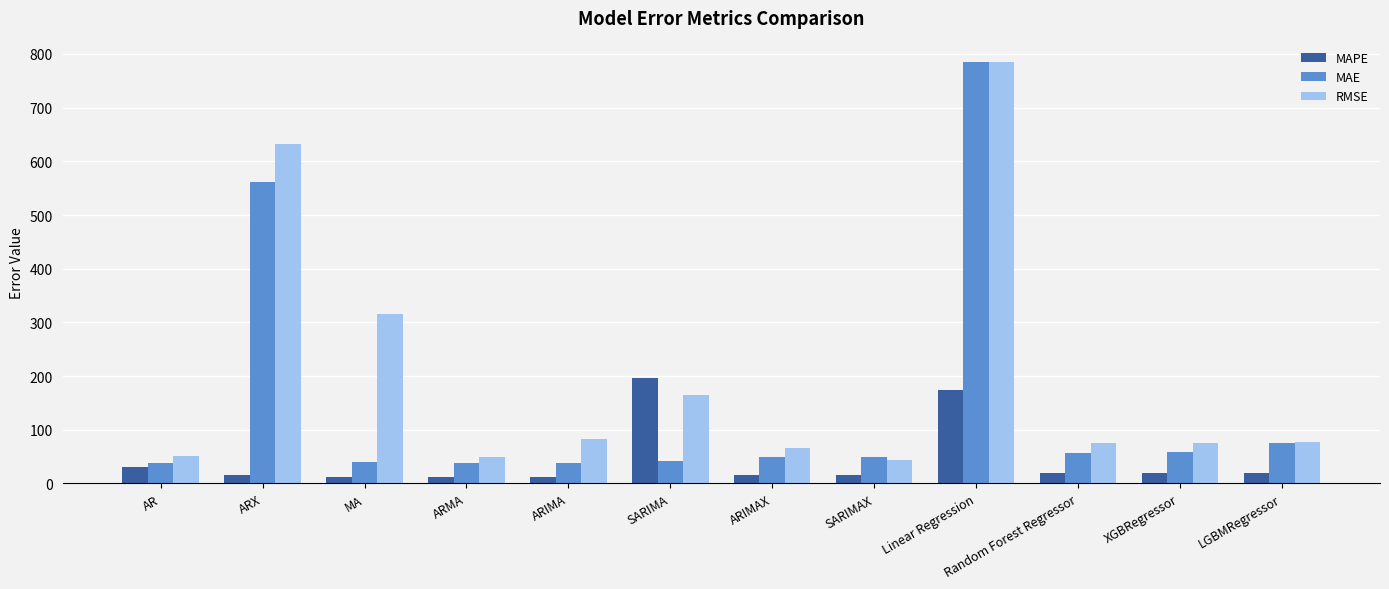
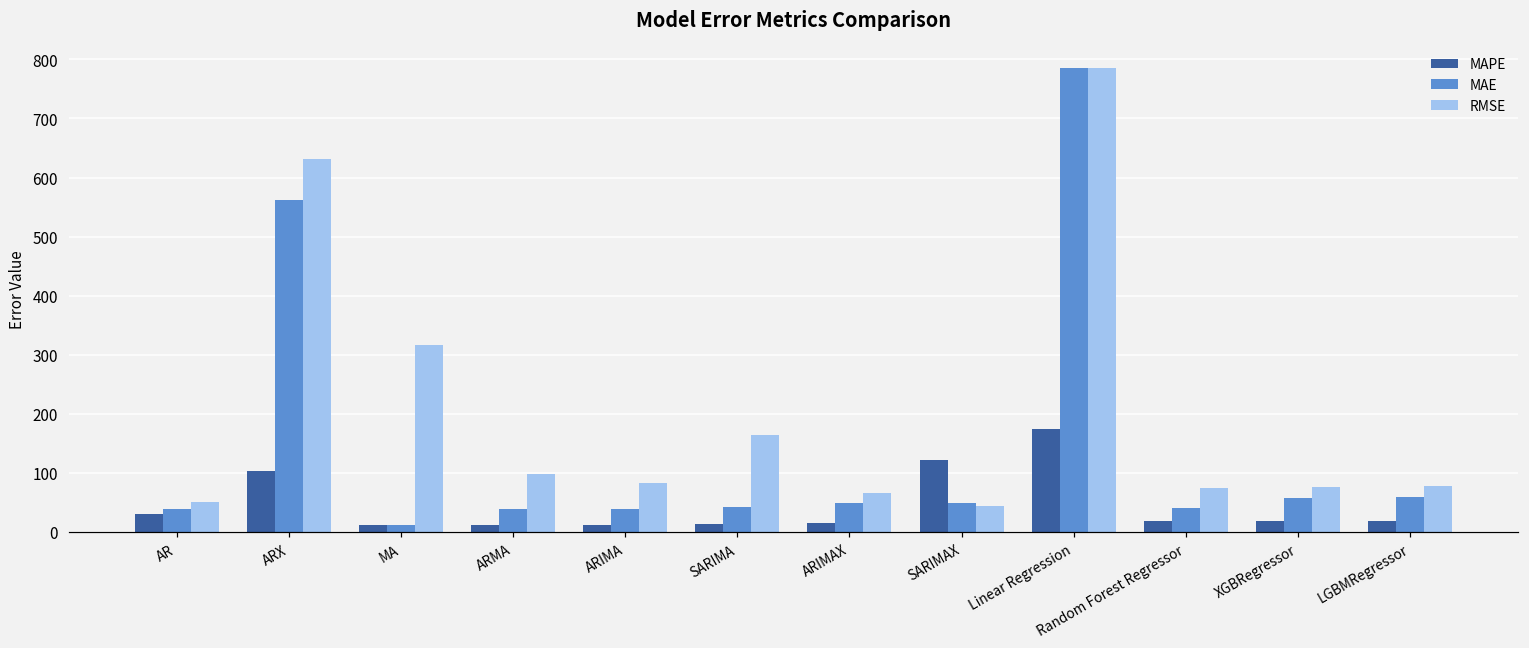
  {
    "MAPE": {
      "AR": 30,
-     "ARX": 10,
+     "ARX": 100,
      "MA": 10,
      "ARMA": 10,
      "ARIMA": 10,
-     "SARIMA": 200,
+     "SARIMA": 10,
      "ARIMAX": 10,
-     "SARIMAX": 10,
+     "SARIMAX": 120,
      "Linear Regression": 170,
      "Random Forest Regressor": 20,
      "XGBRegressor": 20,
      "LGBMRegressor": 20
    },
    "MAE": {
      "AR": 40,
      "ARX": 560,
-     "MA": 40,
+     "MA": 10,
      "ARMA": 40,
      "ARIMA": 40,
      "SARIMA": 40,
      "ARIMAX": 50,
      "SARIMAX": 50,
      "Linear Regression": 790,
-     "Random Forest Regressor": 60,
+     "Random Forest Regressor": 40,
      "XGBRegressor": 60,
-     "LGBMRegressor": 80
+     "LGBMRegressor": 60
    },
    "RMSE": {
      "AR": 50,
      "ARX": 630,
      "MA": 320,
-     "ARMA": 50,
+     "ARMA": 100,
      "ARIMA": 80,
      "SARIMA": 160,
      "ARIMAX": 70,
      "SARIMAX": 40,
      "Linear Regression": 790,
      "Random Forest Regressor": 70,
      "XGBRegressor": 80,
      "LGBMRegressor": 80
    }
  }
